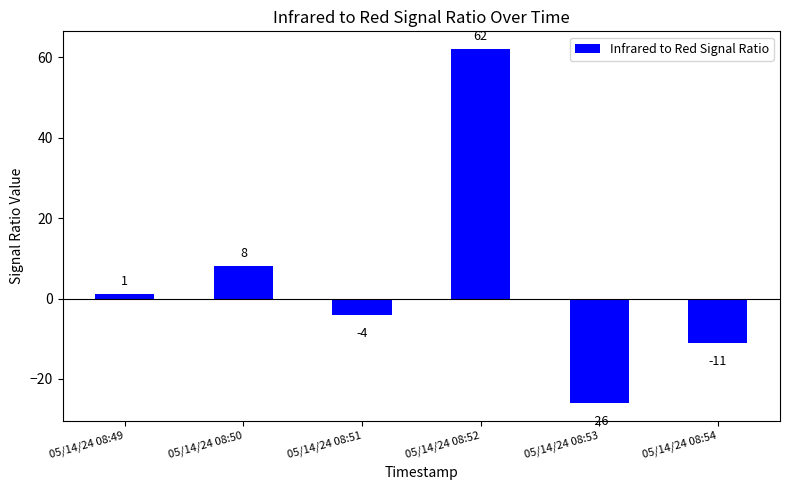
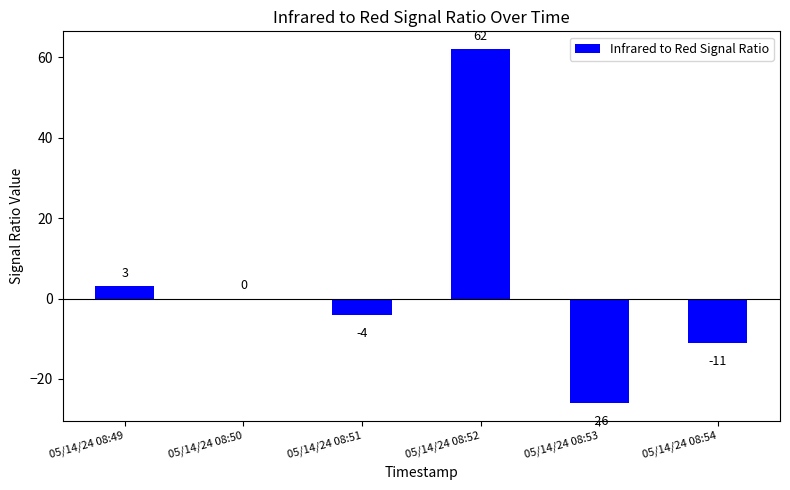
  {
-   "05/14/24 08:49": 1,
-   "05/14/24 08:50": 8,
+   "05/14/24 08:49": 3,
+   "05/14/24 08:50": 0,
    "05/14/24 08:51": -4,
    "05/14/24 08:52": 62,
    "05/14/24 08:53": -26,
    "05/14/24 08:54": -11
  }
